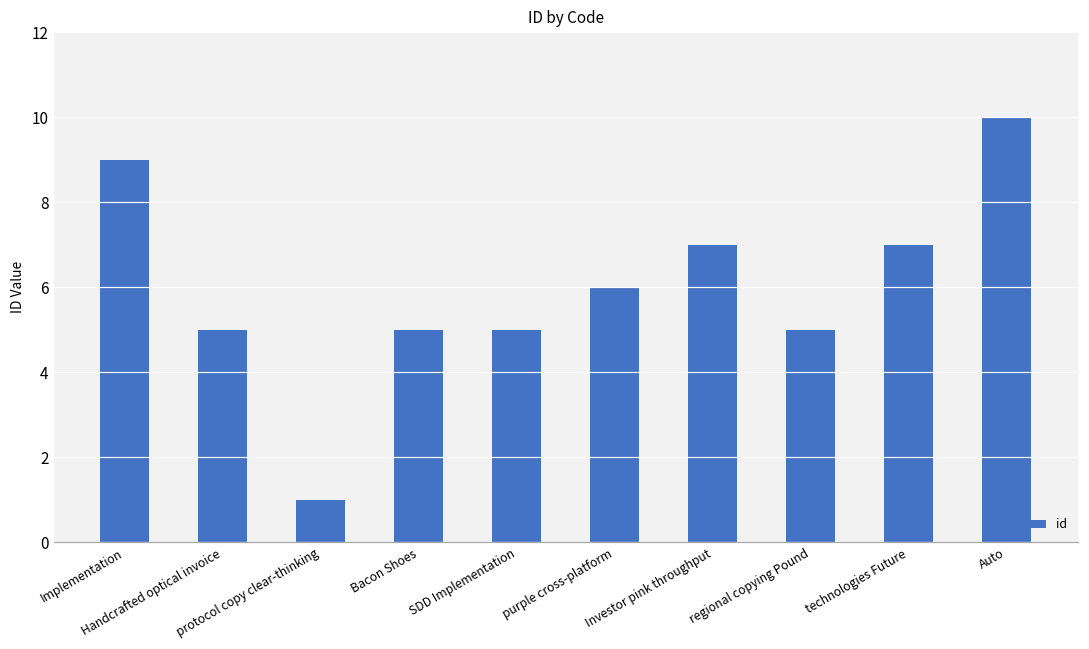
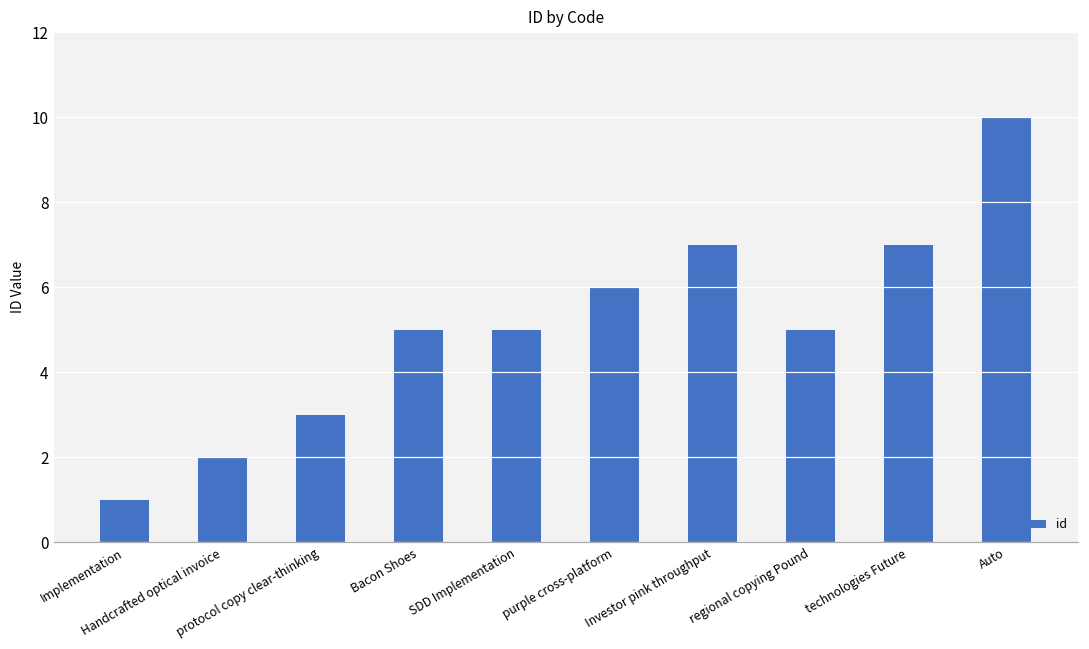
  {
-   "Implementation": 9,
-   "Handcrafted optical invoice": 5,
-   "protocol copy clear-thinking": 1,
+   "Implementation": 1,
+   "Handcrafted optical invoice": 2,
+   "protocol copy clear-thinking": 3,
    "Bacon Shoes": 5,
    "SDD Implementation": 5,
    "purple cross-platform": 6,
    "Investor pink throughput": 7,
    "regional copying Pound": 5,
    "technologies Future": 7,
    "Auto": 10
  }
